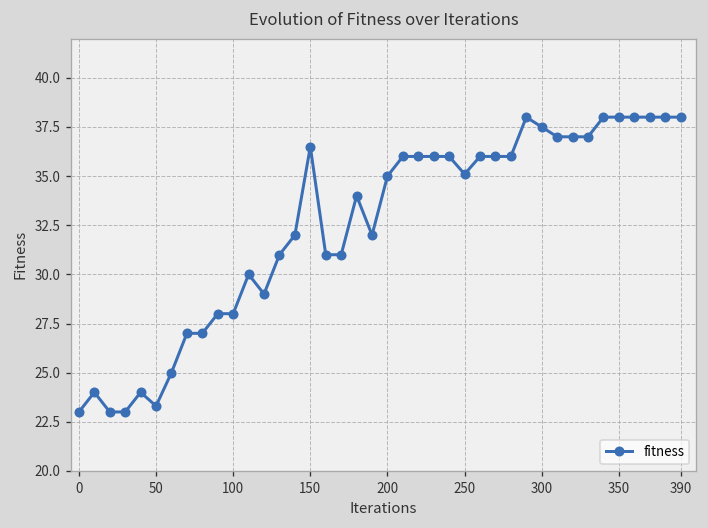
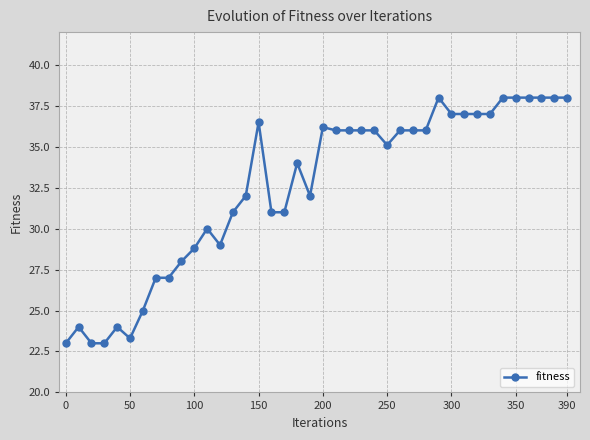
  {
    "0": 23.0,
    "50": 23.3,
-   "100": 28.0,
+   "100": 28.8,
    "150": 36.5,
-   "200": 35.0,
+   "200": 36.2,
    "250": 35.1,
-   "300": 37.5,
+   "300": 37.0,
    "350": 38.0,
    "390": 38.0
  }
